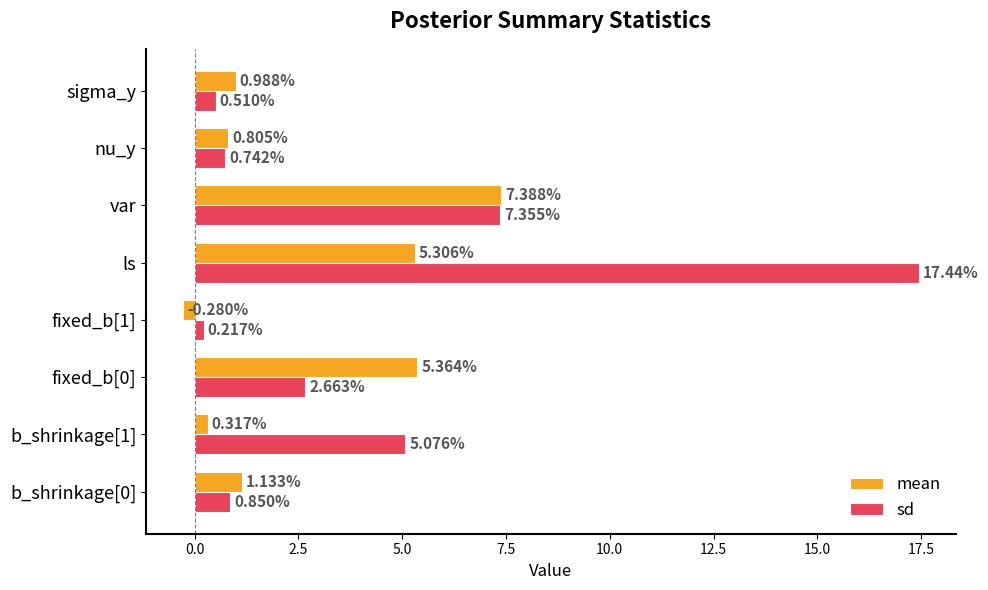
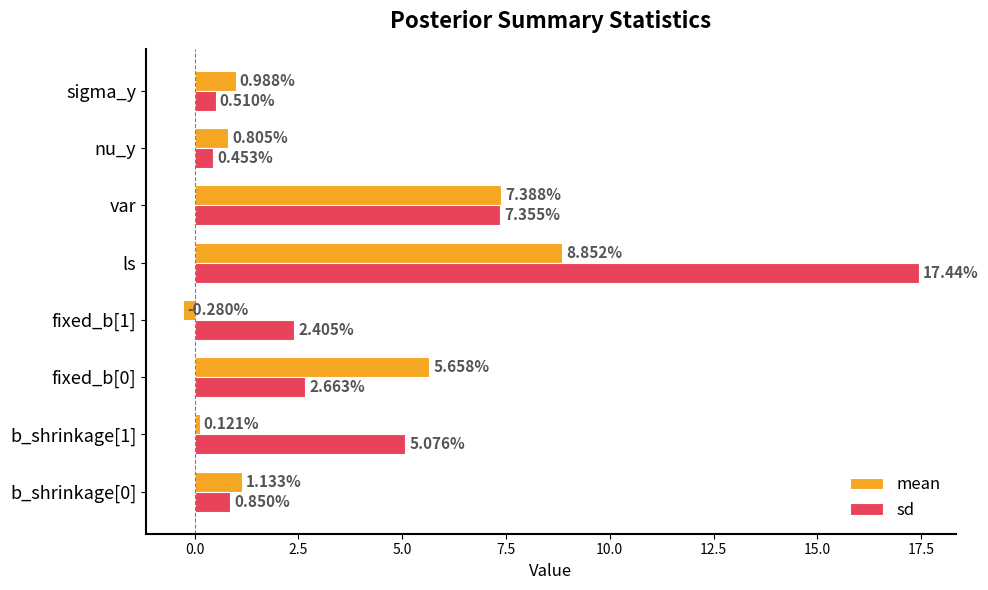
  {
    "mean": {
      "sigma_y": "0.988%",
      "nu_y": "0.805%",
      "var": "7.388%",
-     "ls": "5.306%",
+     "ls": "8.852%",
      "fixed_b[1]": "-0.280%",
-     "fixed_b[0]": "5.364%",
-     "b_shrinkage[1]": "0.317%",
+     "fixed_b[0]": "5.658%",
+     "b_shrinkage[1]": "0.121%",
      "b_shrinkage[0]": "1.133%"
    },
    "sd": {
      "sigma_y": "0.510%",
-     "nu_y": "0.742%",
+     "nu_y": "0.453%",
      "var": "7.355%",
      "ls": "17.44%",
-     "fixed_b[1]": "0.217%",
+     "fixed_b[1]": "2.405%",
      "fixed_b[0]": "2.663%",
      "b_shrinkage[1]": "5.076%",
      "b_shrinkage[0]": "0.850%"
    }
  }
